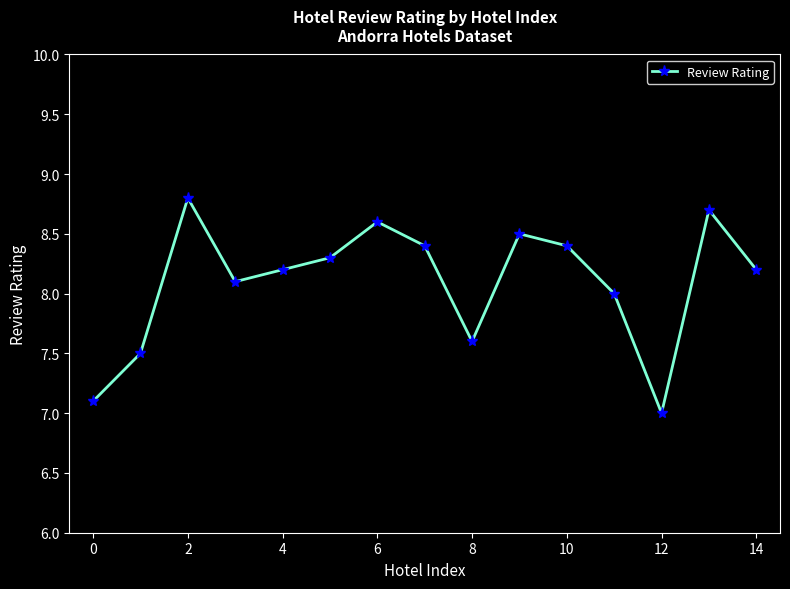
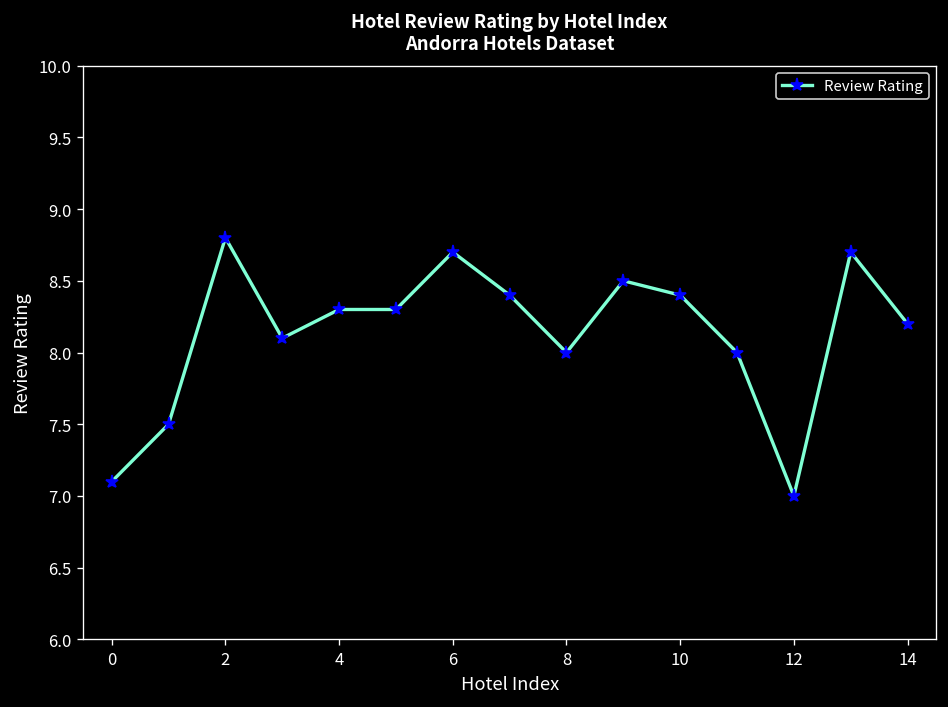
  {
    "0": 7.1,
    "2": 8.8,
-   "4": 8.2,
-   "6": 8.6,
-   "8": 7.6,
+   "4": 8.3,
+   "6": 8.7,
+   "8": 8.0,
    "10": 8.4,
    "12": 7.0,
    "14": 8.2
  }
